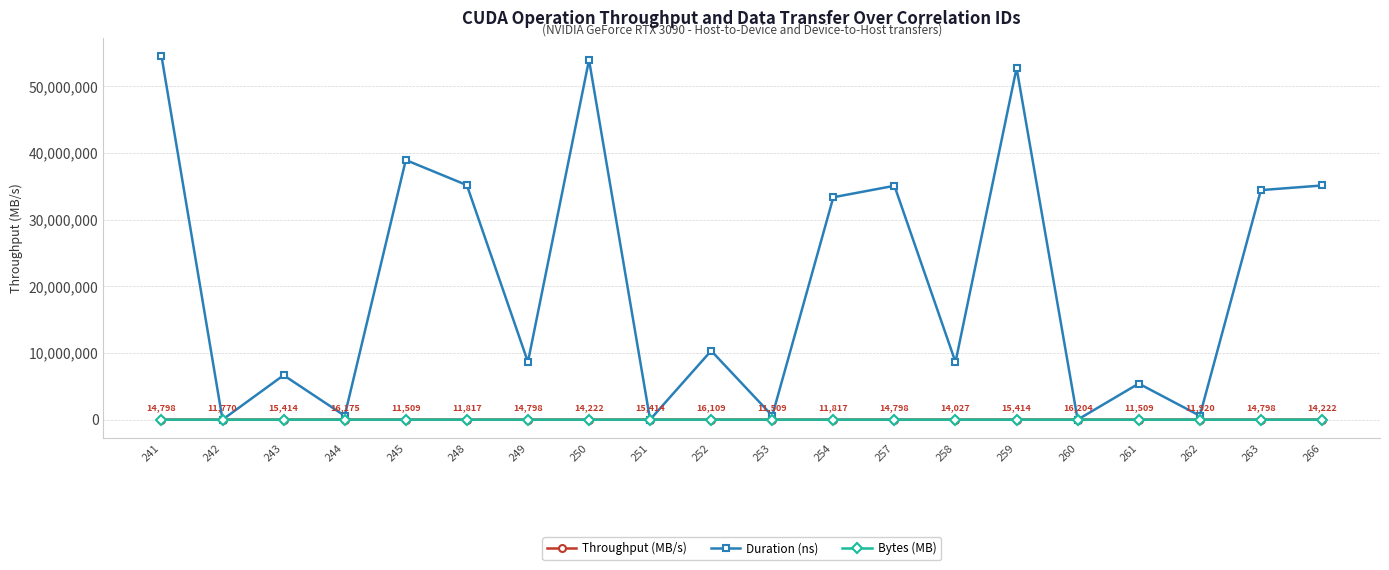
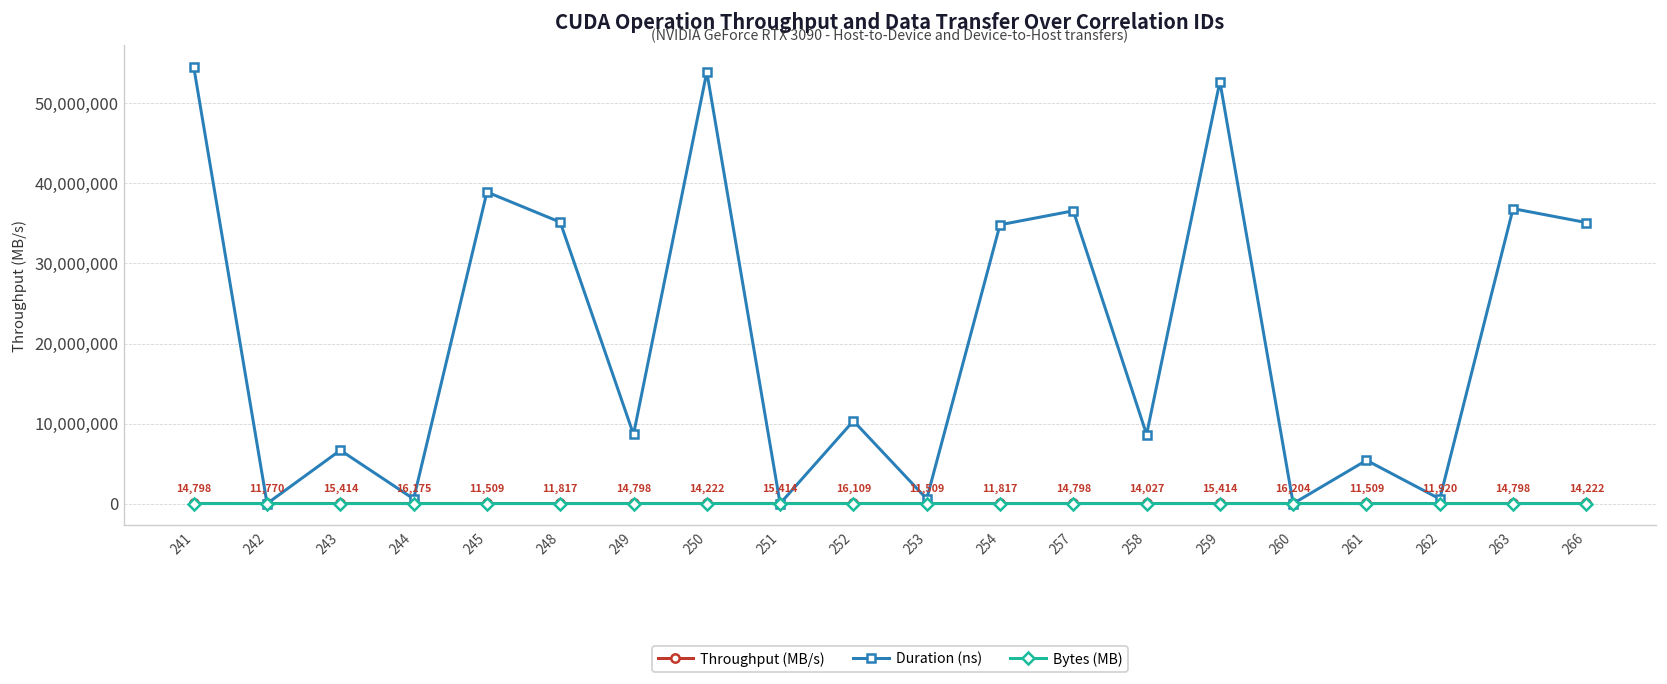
  {
    "Bytes (MB)": {
      "241": "14,798",
      "243": "15,414",
      "244": "16,175",
      "245": "11,509",
      "248": "11,817",
      "249": "14,798",
      "250": "14,222",
      "252": "16,109",
      "253": "11,509",
      "254": "11,817",
      "257": "14,798",
      "258": "14,027",
      "259": "15,414",
      "261": "11,509",
      "262": "11,920",
      "263": "14,798",
      "266": "14,222"
    },
    "Duration (ns)": {
      "241": "55,000,000",
      "243": "7,000,000",
      "245": "39,000,000",
      "248": "35,000,000",
      "249": "9,000,000",
      "252": "10,000,000",
-     "254": "33,000,000",
-     "257": "35,000,000",
+     "254": "35,000,000",
+     "257": "37,000,000",
      "258": "9,000,000",
      "259": "53,000,000",
      "261": "5,000,000",
-     "263": "34,000,000",
+     "263": "37,000,000",
      "266": "35,000,000"
    }
  }
